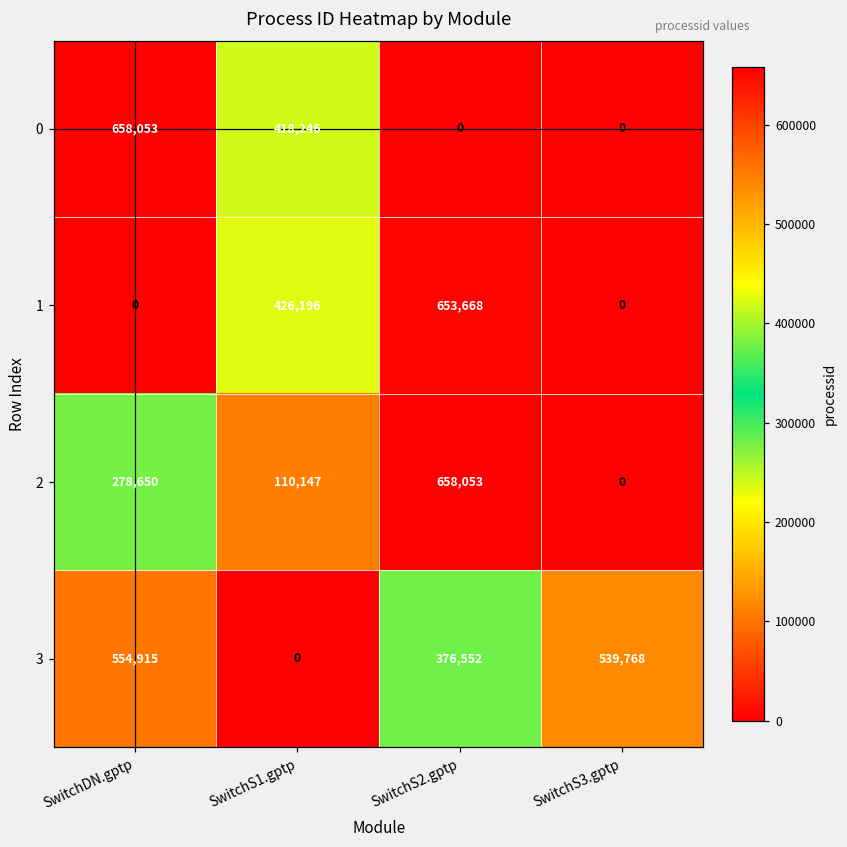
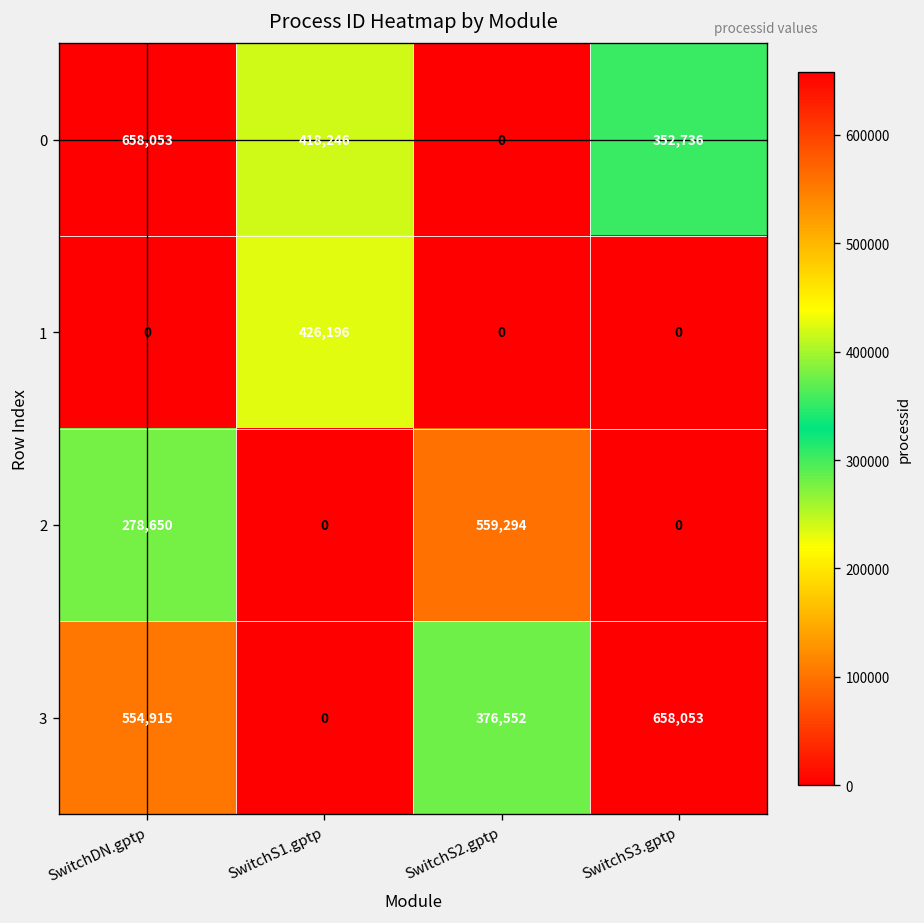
  {
    "0": {
      "SwitchDN.gptp": "658,053",
      "SwitchS1.gptp": "418,246",
      "SwitchS2.gptp": "0",
-     "SwitchS3.gptp": "0"
+     "SwitchS3.gptp": "352,736"
    },
    "1": {
      "SwitchDN.gptp": "0",
      "SwitchS1.gptp": "426,196",
-     "SwitchS2.gptp": "653,668",
+     "SwitchS2.gptp": "0",
      "SwitchS3.gptp": "0"
    },
    "2": {
      "SwitchDN.gptp": "278,650",
-     "SwitchS1.gptp": "110,147",
-     "SwitchS2.gptp": "658,053",
+     "SwitchS1.gptp": "0",
+     "SwitchS2.gptp": "559,294",
      "SwitchS3.gptp": "0"
    },
    "3": {
      "SwitchDN.gptp": "554,915",
      "SwitchS1.gptp": "0",
      "SwitchS2.gptp": "376,552",
-     "SwitchS3.gptp": "539,768"
+     "SwitchS3.gptp": "658,053"
    }
  }
